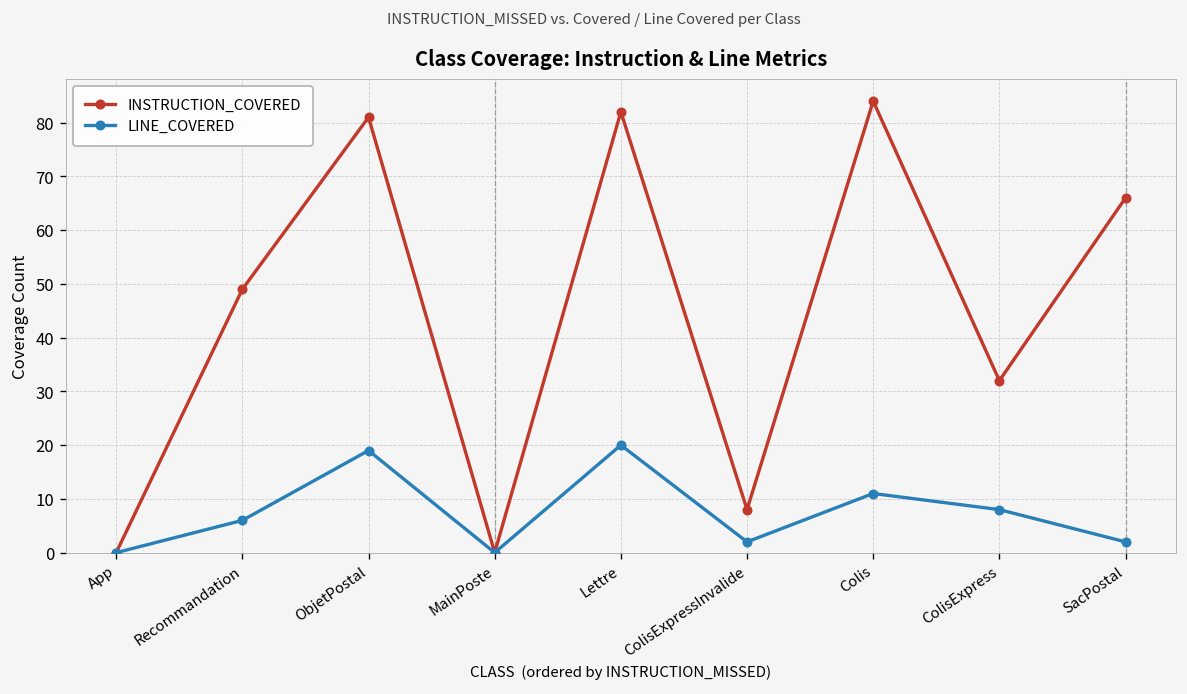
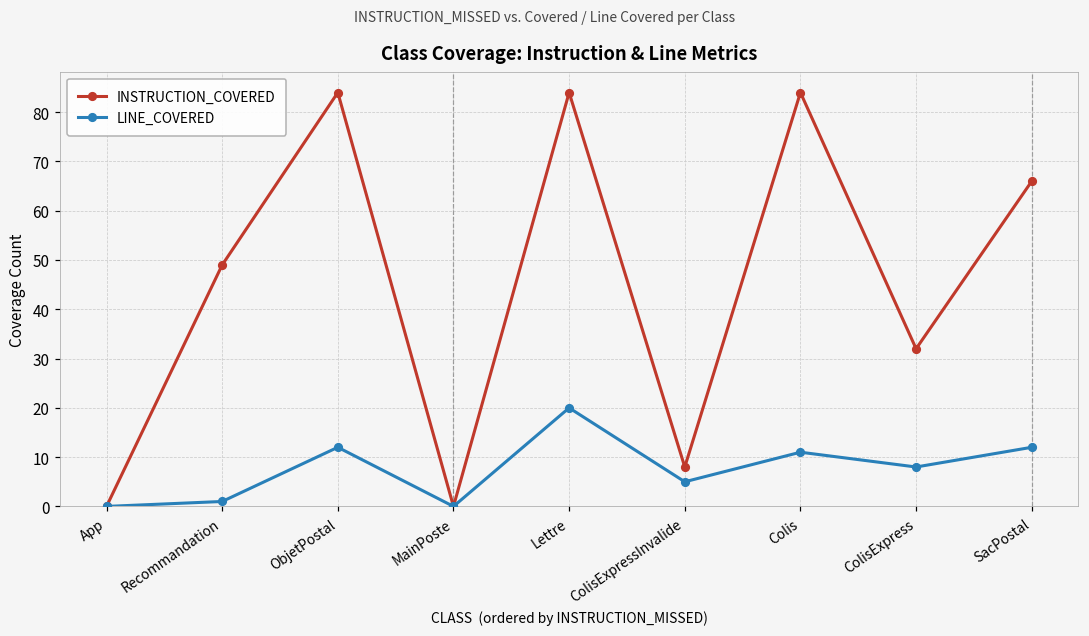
  {
    "INSTRUCTION_COVERED": {
      "Recommandation": 49,
-     "ObjetPostal": 81,
-     "Lettre": 82,
+     "ObjetPostal": 84,
+     "Lettre": 84,
      "ColisExpressInvalide": 8,
      "Colis": 84,
      "ColisExpress": 32,
      "SacPostal": 66
    },
    "LINE_COVERED": {
-     "Recommandation": 6,
-     "ObjetPostal": 19,
+     "Recommandation": 1,
+     "ObjetPostal": 12,
      "Lettre": 20,
-     "ColisExpressInvalide": 2,
+     "ColisExpressInvalide": 5,
      "Colis": 11,
      "ColisExpress": 8,
-     "SacPostal": 2
+     "SacPostal": 12
    }
  }
